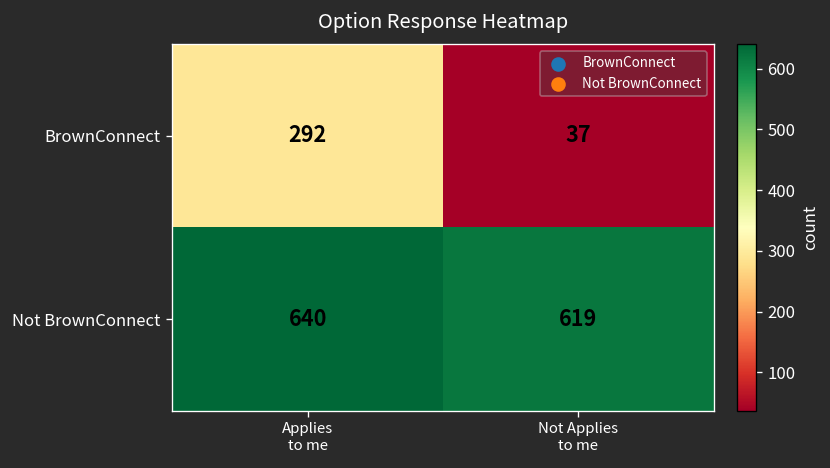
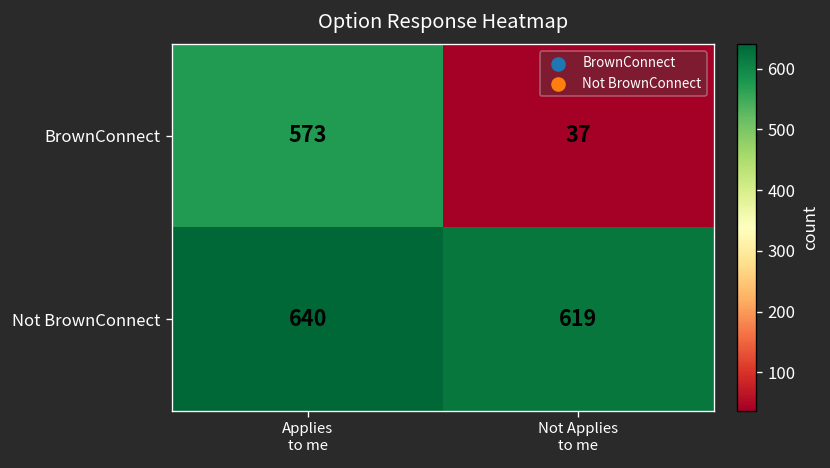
  {
    "BrownConnect": {
-     "Applies to me": 292,
+     "Applies to me": 573,
      "Not Applies to me": 37
    },
    "Not BrownConnect": {
      "Applies to me": 640,
      "Not Applies to me": 619
    }
  }
